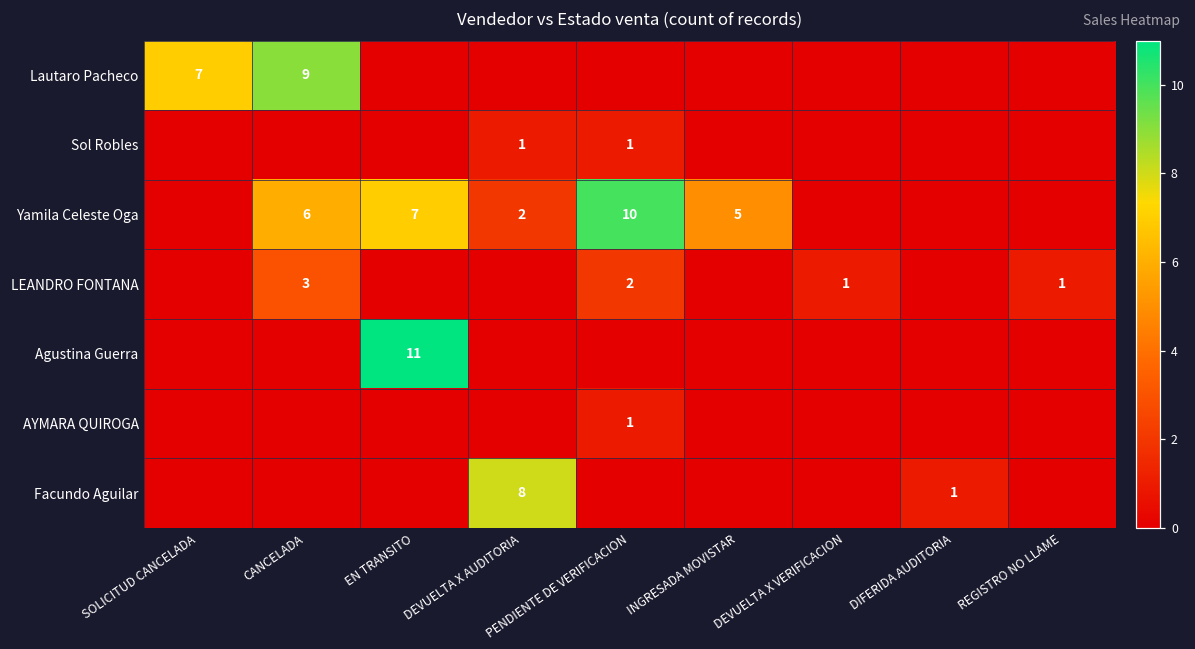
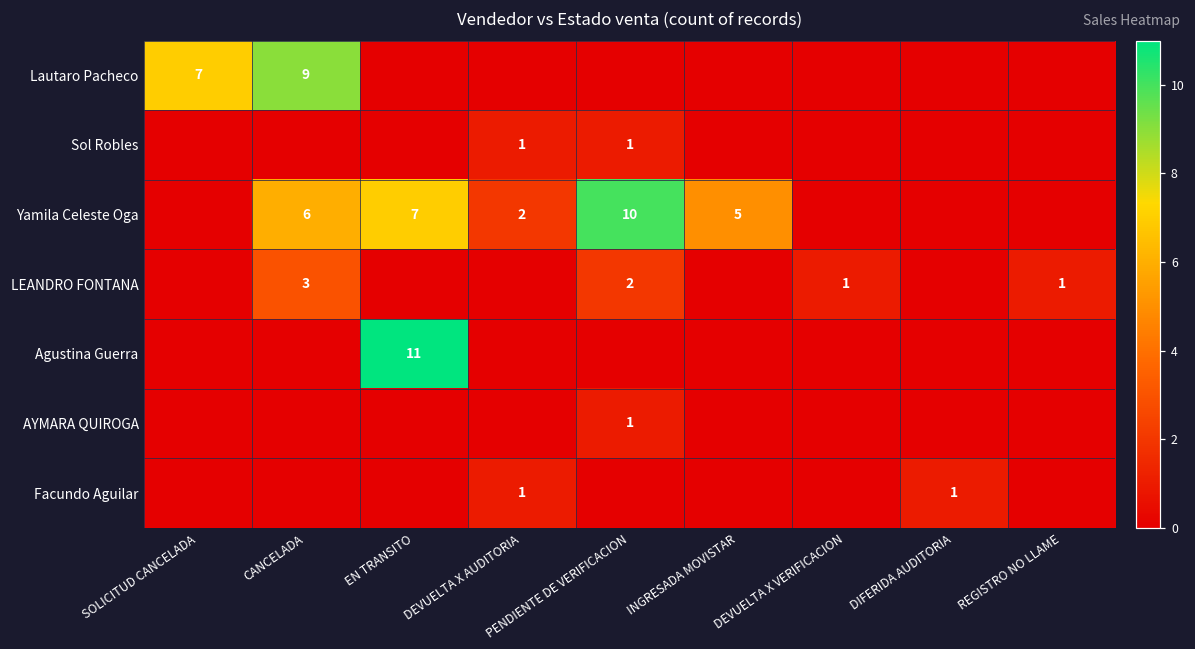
  {
    "Lautaro Pacheco": {
      "SOLICITUD CANCELADA": 7,
      "CANCELADA": 9
    },
    "Sol Robles": {
      "DEVUELTA X AUDITORIA": 1,
      "PENDIENTE DE VERIFICACION": 1
    },
    "Yamila Celeste Oga": {
      "CANCELADA": 6,
      "EN TRANSITO": 7,
      "DEVUELTA X AUDITORIA": 2,
      "PENDIENTE DE VERIFICACION": 10,
      "INGRESADA MOVISTAR": 5
    },
    "LEANDRO FONTANA": {
      "CANCELADA": 3,
      "PENDIENTE DE VERIFICACION": 2,
      "DEVUELTA X VERIFICACION": 1,
      "REGISTRO NO LLAME": 1
    },
    "Agustina Guerra": {
      "EN TRANSITO": 11
    },
    "AYMARA QUIROGA": {
      "PENDIENTE DE VERIFICACION": 1
    },
    "Facundo Aguilar": {
-     "DEVUELTA X AUDITORIA": 8,
+     "DEVUELTA X AUDITORIA": 1,
      "DIFERIDA AUDITORIA": 1
    }
  }
